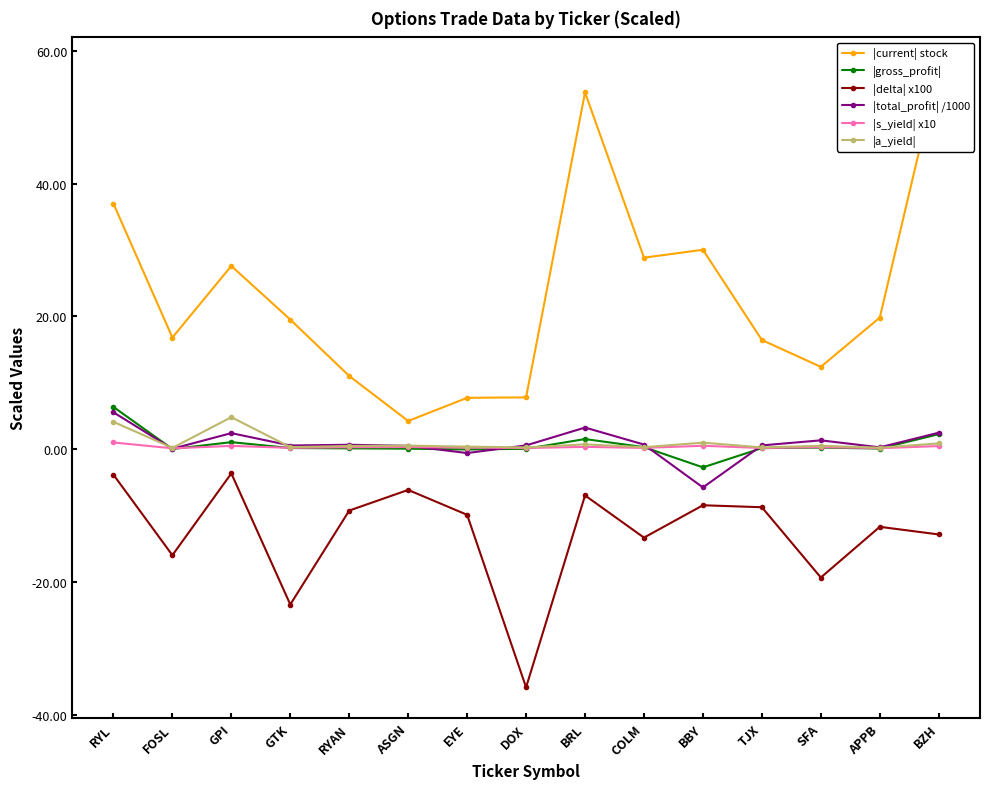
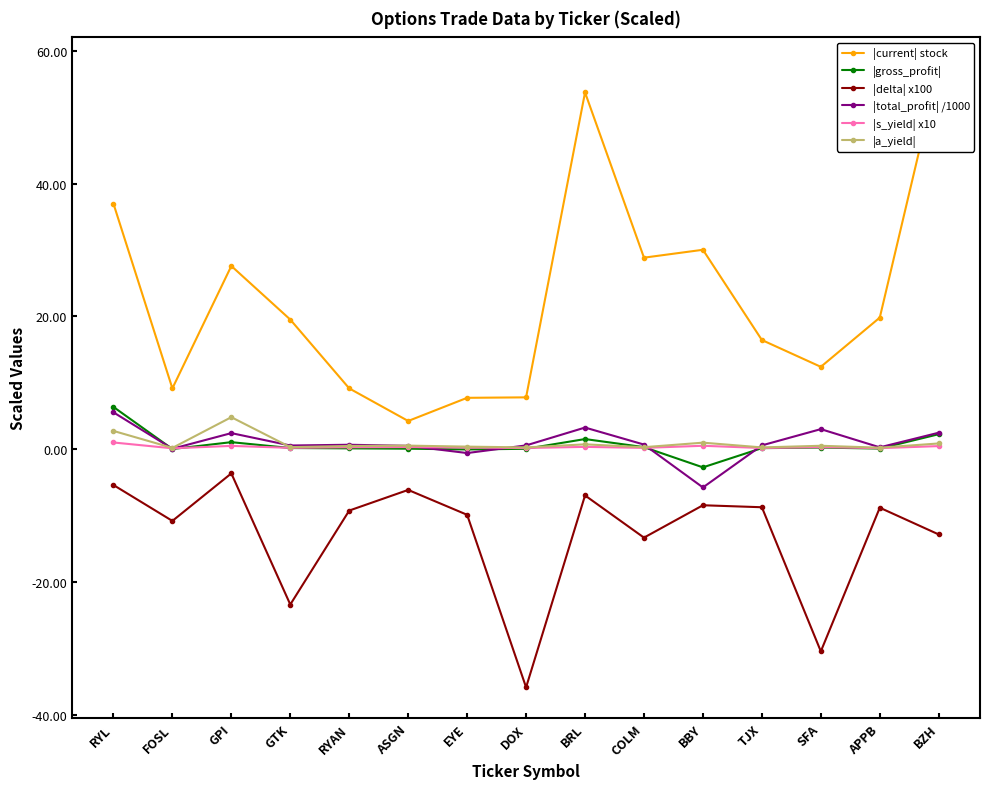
  {
    "|current| stock": {
      "RYL": 37,
-     "FOSL": 17,
+     "FOSL": 9,
      "GPI": 28,
      "GTK": 20,
-     "RYAN": 11,
+     "RYAN": 9,
      "ASGN": 4,
      "EYE": 8,
      "DOX": 8,
      "BRL": 54,
      "COLM": 29,
      "BBY": 30,
      "TJX": 16,
      "SFA": 12,
      "APPB": 20
    },
    "|gross_profit|": {
      "RYL": 6,
      "GPI": 1,
      "BRL": 2,
      "BBY": -3
    },
    "|delta| x100": {
-     "RYL": -4,
-     "FOSL": -16,
+     "RYL": -5,
+     "FOSL": -11,
      "GPI": -4,
      "GTK": -23,
      "RYAN": -9,
      "ASGN": -6,
      "EYE": -10,
      "DOX": -36,
      "BRL": -7,
      "COLM": -13,
      "BBY": -8,
      "TJX": -9,
-     "SFA": -19,
-     "APPB": -12,
+     "SFA": -30,
+     "APPB": -9,
      "BZH": -13
    },
    "|total_profit| /1000": {
      "RYL": 6,
      "GPI": 2,
      "EYE": -1,
      "BRL": 3,
      "BBY": -6,
-     "SFA": 1
+     "SFA": 3
    },
    "|s_yield| x10": {
      "RYL": 1,
      "GPI": 0,
      "BRL": 0,
      "BBY": 1,
      "BZH": 0
    },
    "|a_yield|": {
-     "RYL": 4,
+     "RYL": 3,
      "GPI": 5,
      "BRL": 1,
      "BBY": 1,
      "BZH": 1
    }
  }
